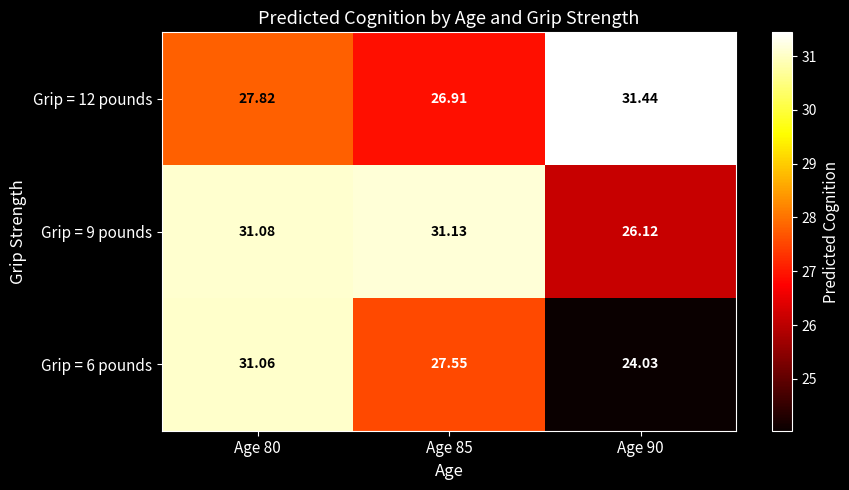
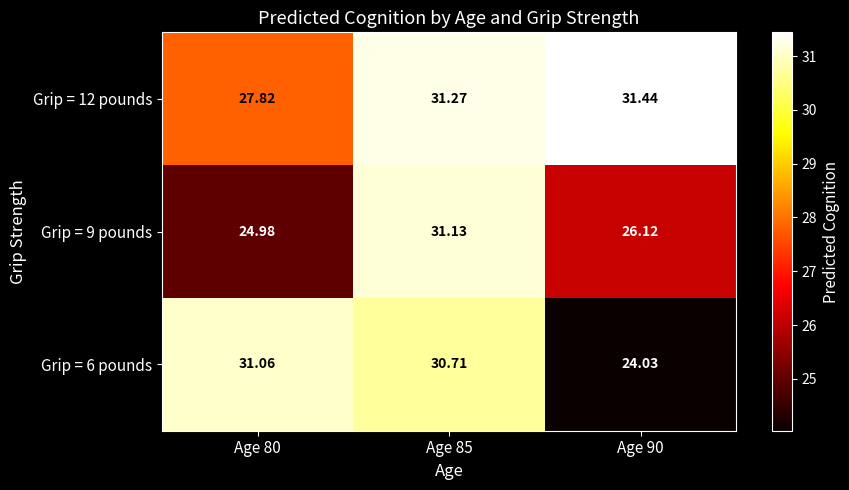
  {
    "Grip = 12 pounds": {
      "Age 80": 27.82,
-     "Age 85": 26.91,
+     "Age 85": 31.27,
      "Age 90": 31.44
    },
    "Grip = 9 pounds": {
-     "Age 80": 31.08,
+     "Age 80": 24.98,
      "Age 85": 31.13,
      "Age 90": 26.12
    },
    "Grip = 6 pounds": {
      "Age 80": 31.06,
-     "Age 85": 27.55,
+     "Age 85": 30.71,
      "Age 90": 24.03
    }
  }
